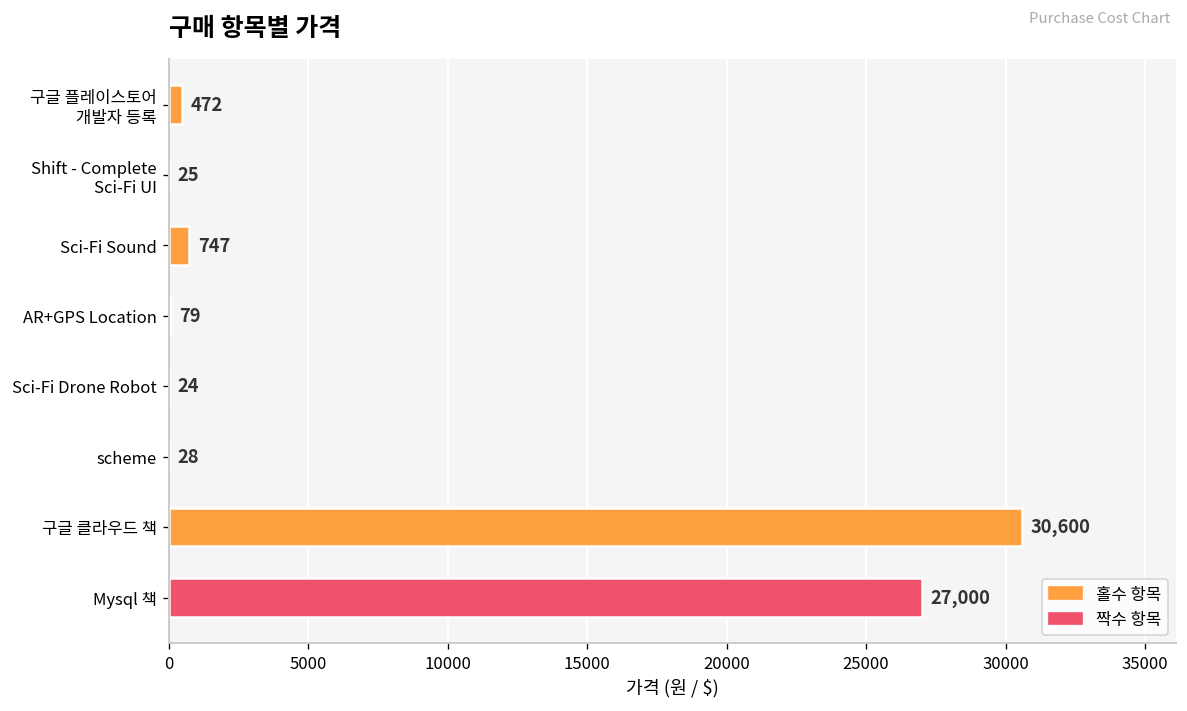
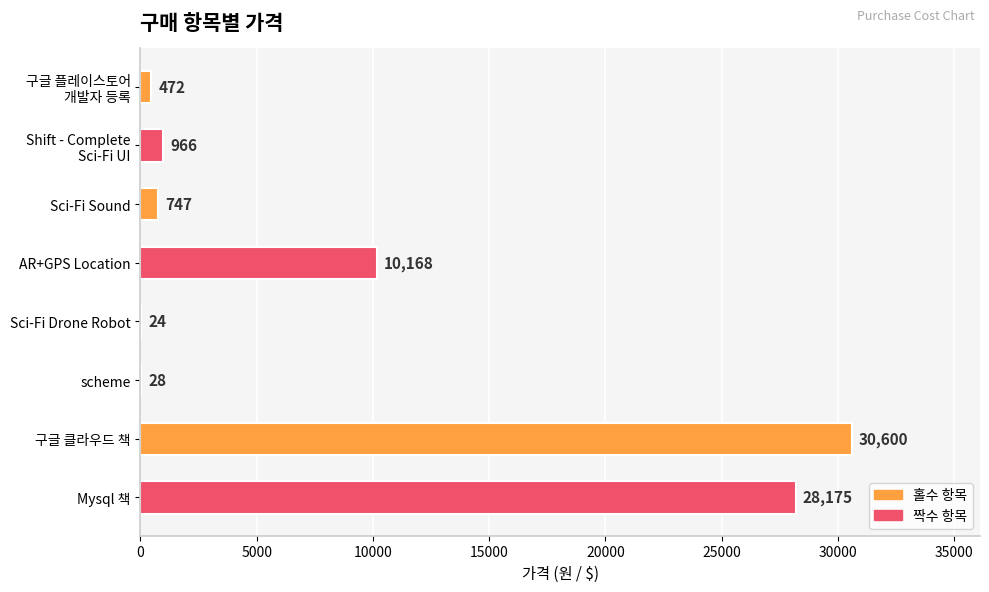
  {
    "구글 플레이스토어 개발자 등록": "472",
-   "Shift - Complete Sci-Fi UI": "25",
+   "Shift - Complete Sci-Fi UI": "966",
    "Sci-Fi Sound": "747",
-   "AR+GPS Location": "79",
+   "AR+GPS Location": "10,168",
    "Sci-Fi Drone Robot": "24",
    "scheme": "28",
    "구글 클라우드 책": "30,600",
-   "Mysql 책": "27,000"
+   "Mysql 책": "28,175"
  }
